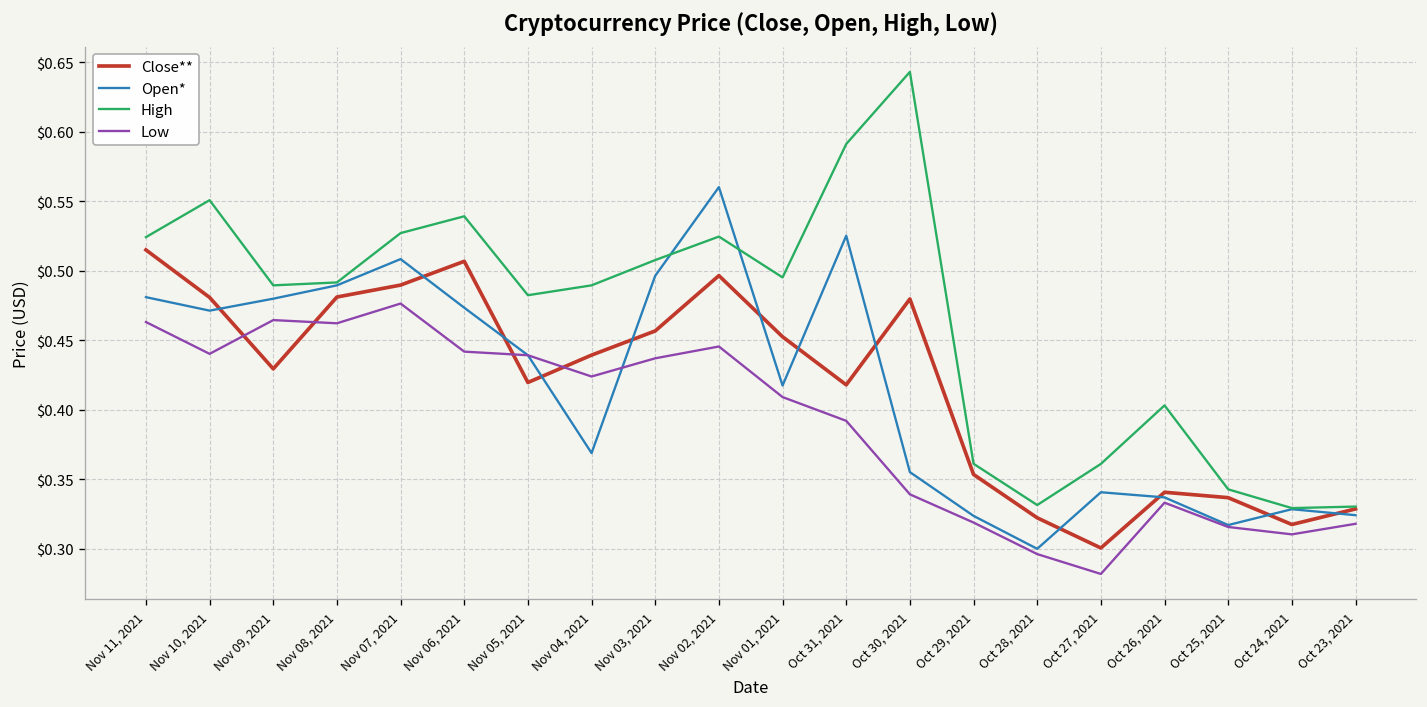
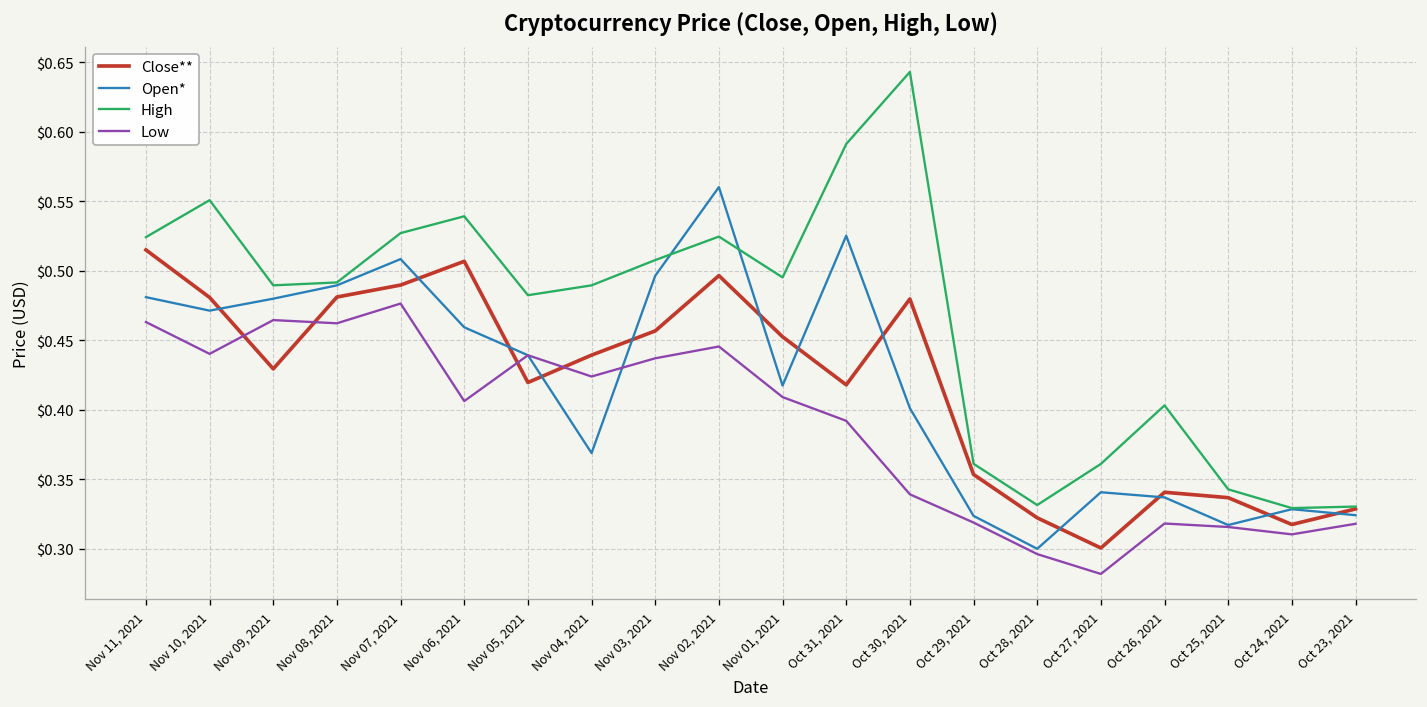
  {
    "Close**": {
      "Nov 11, 2021": "$0.515",
      "Nov 10, 2021": "$0.481",
      "Nov 09, 2021": "$0.429",
      "Nov 08, 2021": "$0.481",
      "Nov 07, 2021": "$0.490",
      "Nov 06, 2021": "$0.507",
      "Nov 05, 2021": "$0.420",
      "Nov 04, 2021": "$0.439",
      "Nov 03, 2021": "$0.457",
      "Nov 02, 2021": "$0.496",
      "Nov 01, 2021": "$0.452",
      "Oct 31, 2021": "$0.418",
      "Oct 30, 2021": "$0.480",
      "Oct 29, 2021": "$0.353",
      "Oct 28, 2021": "$0.322",
      "Oct 27, 2021": "$0.300",
      "Oct 26, 2021": "$0.341",
      "Oct 25, 2021": "$0.337",
      "Oct 24, 2021": "$0.317"
    },
    "Open*": {
      "Nov 11, 2021": "$0.481",
      "Nov 10, 2021": "$0.471",
      "Nov 09, 2021": "$0.480",
      "Nov 07, 2021": "$0.508",
-     "Nov 06, 2021": "$0.473",
+     "Nov 06, 2021": "$0.459",
      "Nov 04, 2021": "$0.369",
      "Nov 03, 2021": "$0.496",
      "Nov 02, 2021": "$0.560",
      "Nov 01, 2021": "$0.417",
      "Oct 31, 2021": "$0.525",
-     "Oct 30, 2021": "$0.355",
+     "Oct 30, 2021": "$0.401",
      "Oct 29, 2021": "$0.324",
      "Oct 28, 2021": "$0.300",
      "Oct 27, 2021": "$0.341",
      "Oct 26, 2021": "$0.337",
      "Oct 23, 2021": "$0.324"
    },
    "High": {
      "Nov 11, 2021": "$0.524",
      "Nov 10, 2021": "$0.551",
      "Nov 09, 2021": "$0.489",
      "Nov 07, 2021": "$0.527",
      "Nov 06, 2021": "$0.539",
      "Nov 05, 2021": "$0.482",
      "Nov 04, 2021": "$0.489",
      "Nov 03, 2021": "$0.508",
      "Nov 02, 2021": "$0.525",
      "Nov 01, 2021": "$0.495",
      "Oct 31, 2021": "$0.591",
      "Oct 30, 2021": "$0.643",
      "Oct 29, 2021": "$0.361",
      "Oct 28, 2021": "$0.331",
      "Oct 27, 2021": "$0.361",
      "Oct 26, 2021": "$0.403",
      "Oct 25, 2021": "$0.343"
    },
    "Low": {
      "Nov 11, 2021": "$0.463",
      "Nov 10, 2021": "$0.440",
      "Nov 09, 2021": "$0.464",
      "Nov 08, 2021": "$0.462",
      "Nov 07, 2021": "$0.476",
-     "Nov 06, 2021": "$0.442",
+     "Nov 06, 2021": "$0.406",
      "Nov 04, 2021": "$0.424",
      "Nov 03, 2021": "$0.437",
      "Nov 02, 2021": "$0.445",
      "Nov 01, 2021": "$0.409",
      "Oct 31, 2021": "$0.392",
      "Oct 30, 2021": "$0.339",
      "Oct 29, 2021": "$0.319",
      "Oct 28, 2021": "$0.296",
      "Oct 27, 2021": "$0.282",
-     "Oct 26, 2021": "$0.333",
+     "Oct 26, 2021": "$0.318",
      "Oct 24, 2021": "$0.310",
      "Oct 23, 2021": "$0.318"
    }
  }
